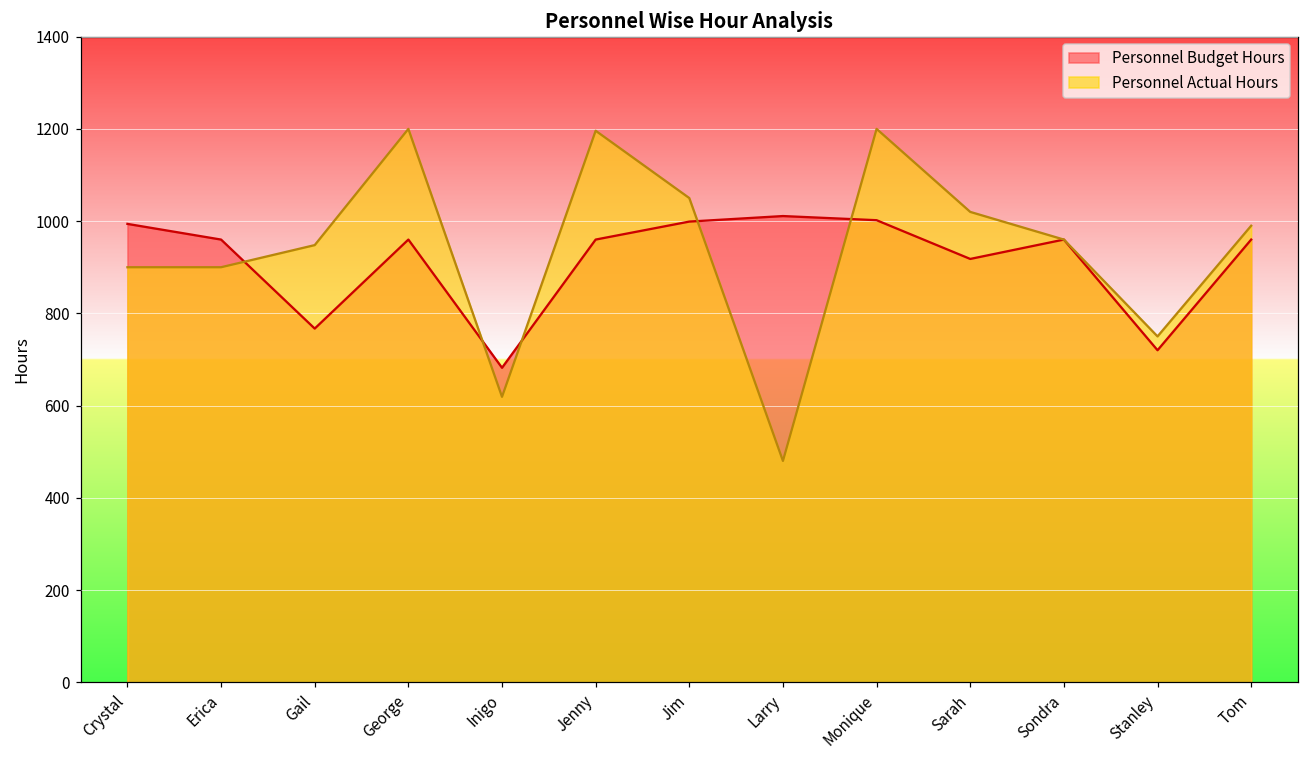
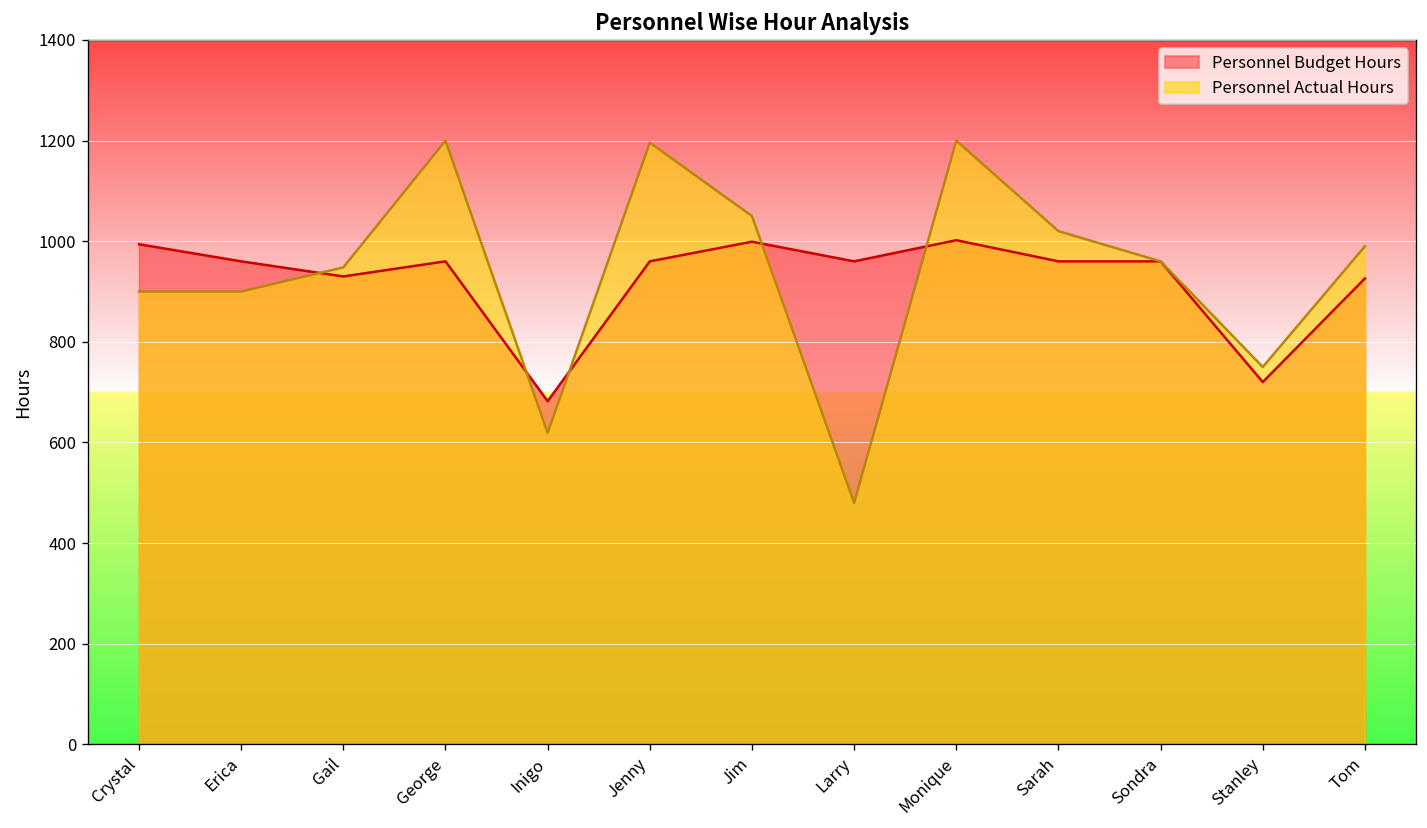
  {
    "Personnel Budget Hours": {
      "Crystal": 990,
      "Erica": 960,
-     "Gail": 770,
+     "Gail": 930,
      "George": 960,
      "Inigo": 680,
      "Jenny": 960,
      "Jim": 1000,
-     "Larry": 1010,
+     "Larry": 960,
      "Monique": 1000,
-     "Sarah": 920,
+     "Sarah": 960,
      "Stanley": 720,
-     "Tom": 960
+     "Tom": 930
    },
    "Personnel Actual Hours": {
      "Crystal": 900,
      "Erica": 900,
      "Gail": 950,
      "George": 1200,
      "Inigo": 620,
      "Jenny": 1200,
      "Jim": 1050,
      "Larry": 480,
      "Monique": 1200,
      "Sarah": 1020,
      "Stanley": 750,
      "Tom": 990
    }
  }
